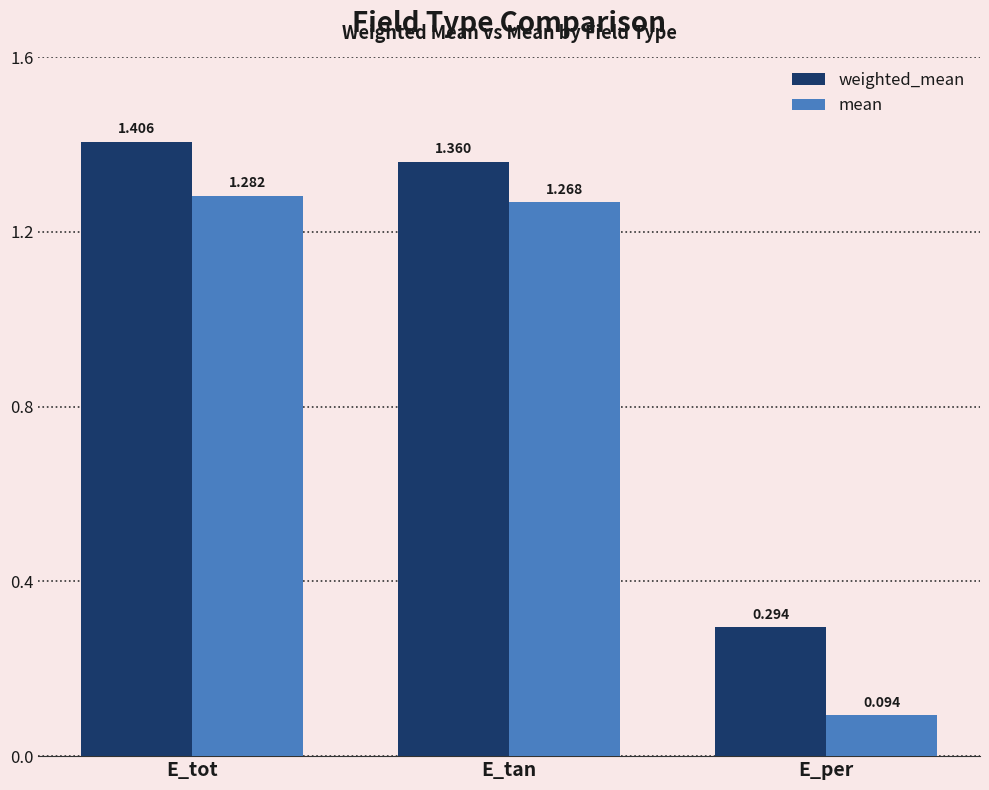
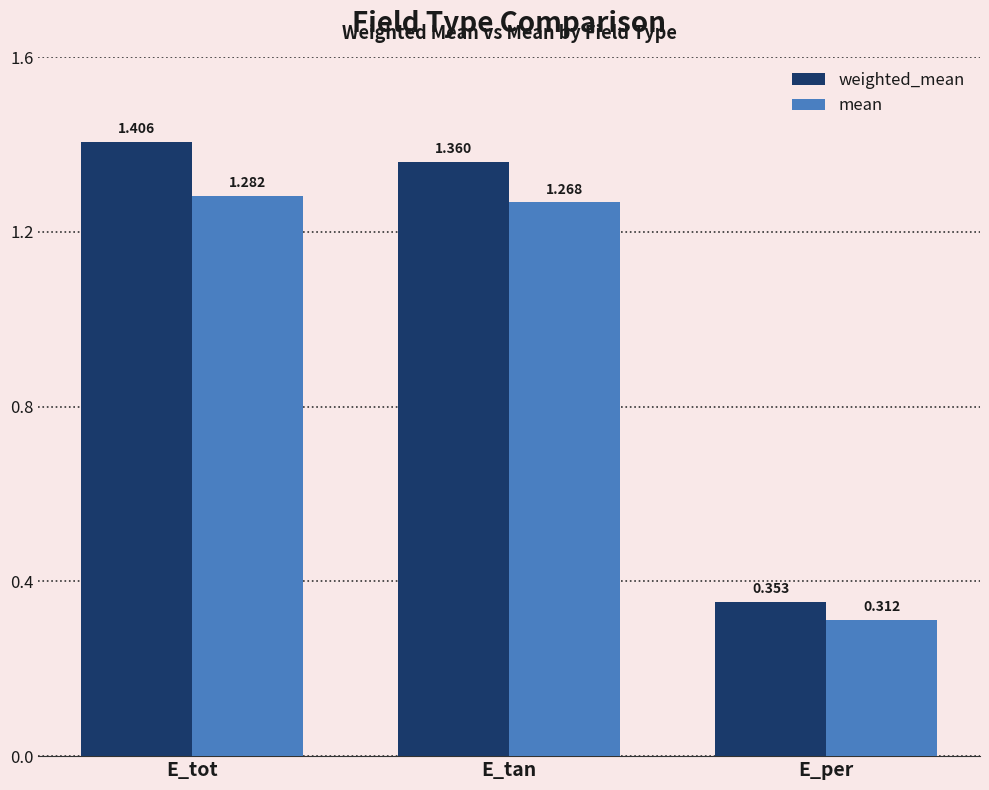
  {
    "weighted_mean": {
      "E_tot": 1.406,
      "E_tan": 1.360,
-     "E_per": 0.294
+     "E_per": 0.353
    },
    "mean": {
      "E_tot": 1.282,
      "E_tan": 1.268,
-     "E_per": 0.094
+     "E_per": 0.312
    }
  }
